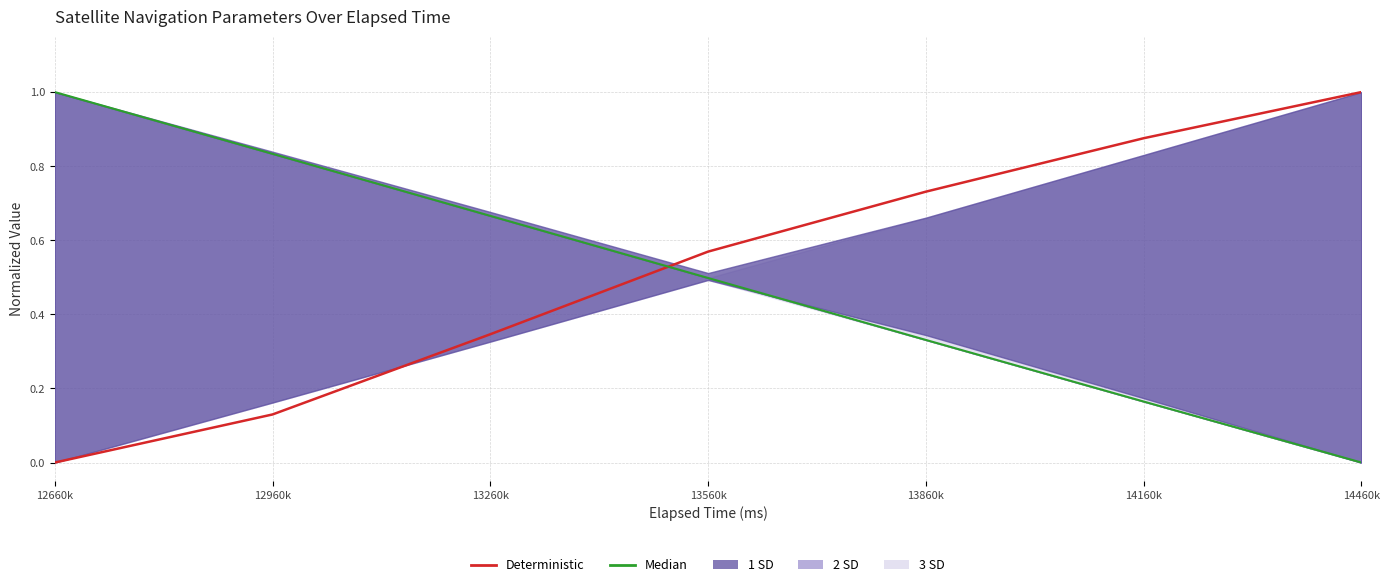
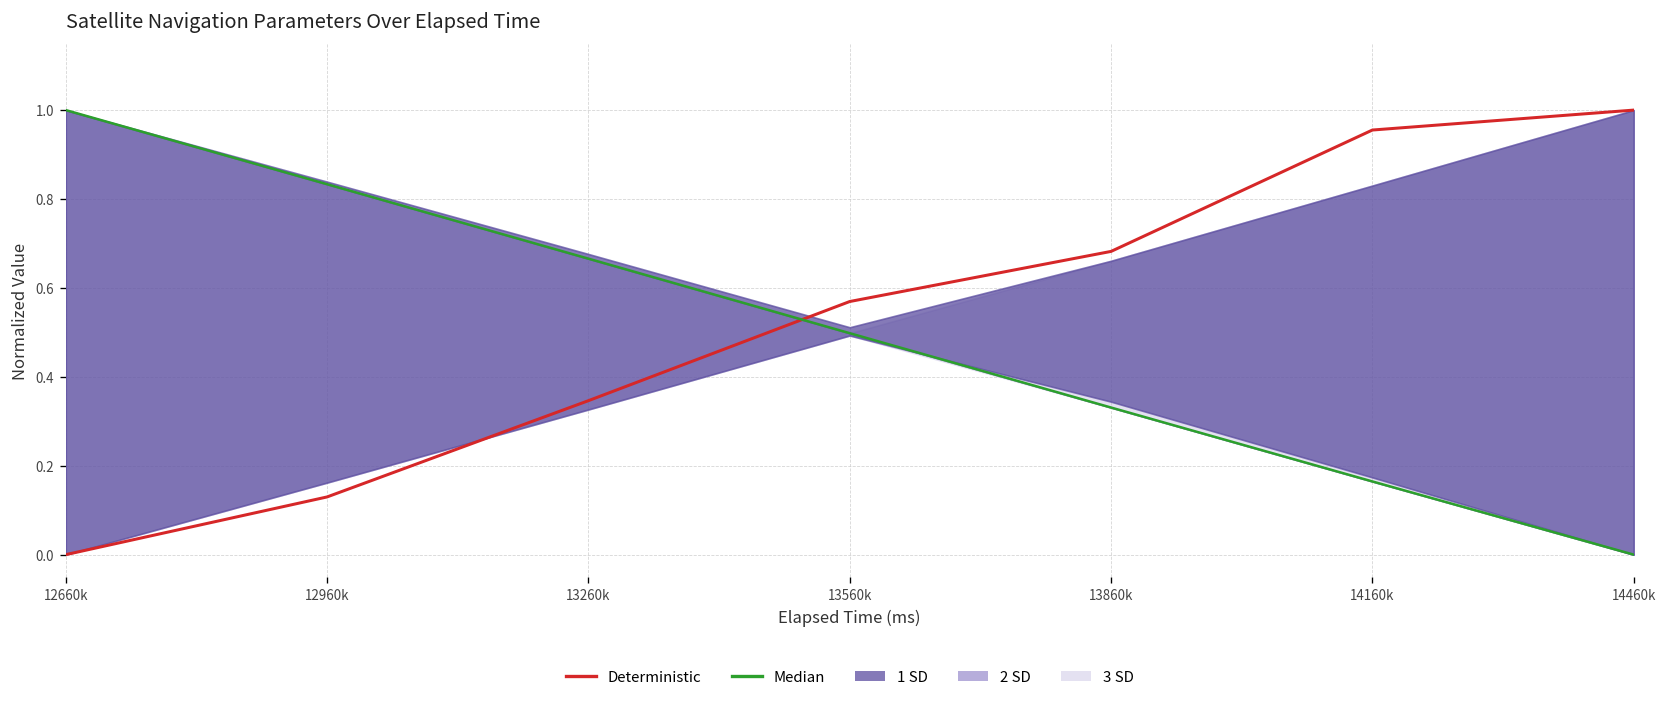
  {
    "Deterministic": {
      "12660k": 0.00,
      "12960k": 0.13,
      "13260k": 0.35,
      "13560k": 0.57,
-     "13860k": 0.73,
-     "14160k": 0.88
+     "13860k": 0.68,
+     "14160k": 0.96
    }
  }
